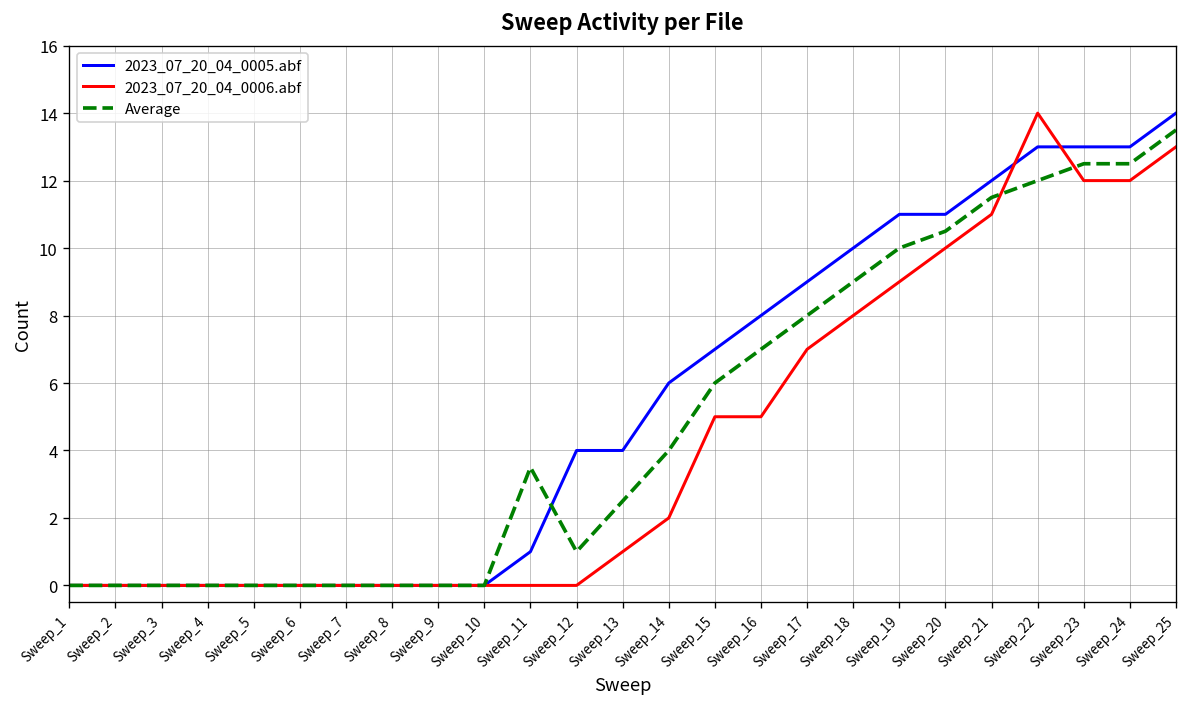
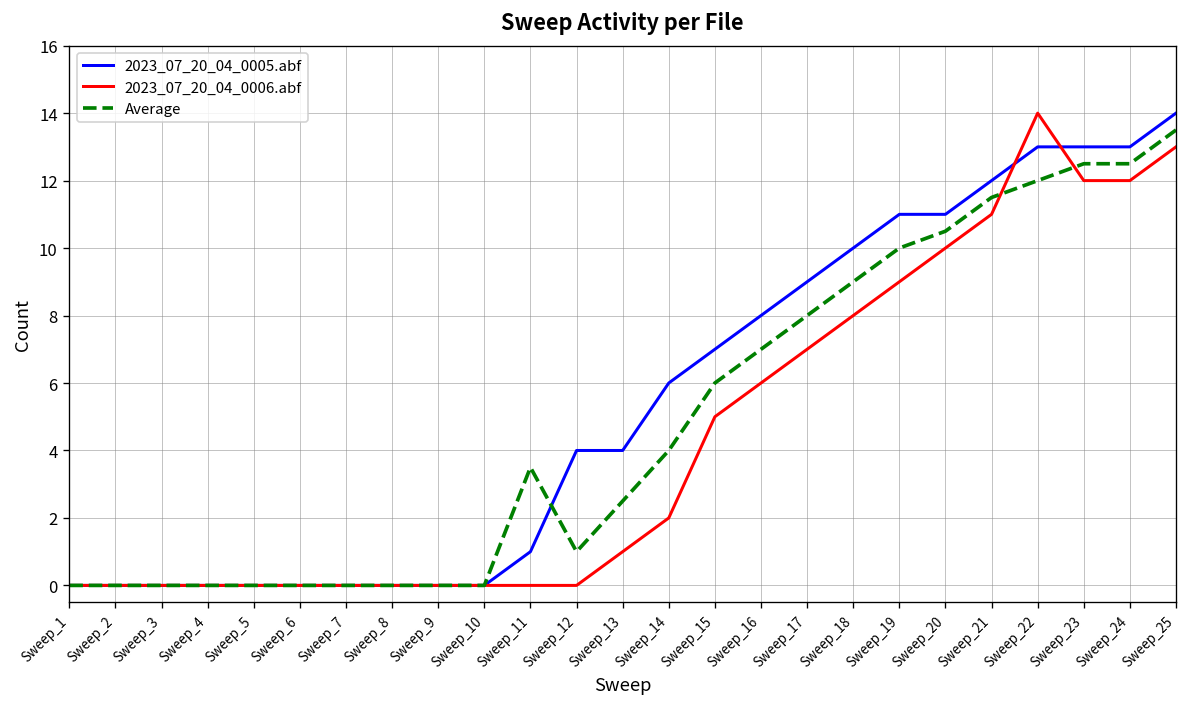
  {
    "2023_07_20_04_0005.abf": {
      "Sweep_11": 1,
      "Sweep_12": 4,
      "Sweep_13": 4,
      "Sweep_14": 6,
      "Sweep_15": 7,
      "Sweep_16": 8,
      "Sweep_17": 9,
      "Sweep_18": 10,
      "Sweep_19": 11,
      "Sweep_20": 11,
      "Sweep_21": 12,
      "Sweep_22": 13,
      "Sweep_23": 13,
      "Sweep_24": 13,
      "Sweep_25": 14
    },
    "2023_07_20_04_0006.abf": {
      "Sweep_11": 0,
      "Sweep_12": 0,
      "Sweep_13": 1,
      "Sweep_14": 2,
      "Sweep_15": 5,
-     "Sweep_16": 5,
+     "Sweep_16": 6,
      "Sweep_17": 7,
      "Sweep_18": 8,
      "Sweep_19": 9,
      "Sweep_20": 10,
      "Sweep_21": 11,
      "Sweep_22": 14,
      "Sweep_23": 12,
      "Sweep_24": 12,
      "Sweep_25": 13
    },
    "Average": {
      "Sweep_11": 3.5,
      "Sweep_12": 1,
      "Sweep_13": 2.5,
      "Sweep_14": 4,
      "Sweep_15": 6,
      "Sweep_16": 7,
      "Sweep_17": 8,
      "Sweep_18": 9,
      "Sweep_19": 10,
      "Sweep_20": 10.5,
      "Sweep_21": 11.5,
      "Sweep_22": 12,
      "Sweep_23": 12.5,
      "Sweep_24": 12.5,
      "Sweep_25": 13.5
    }
  }
